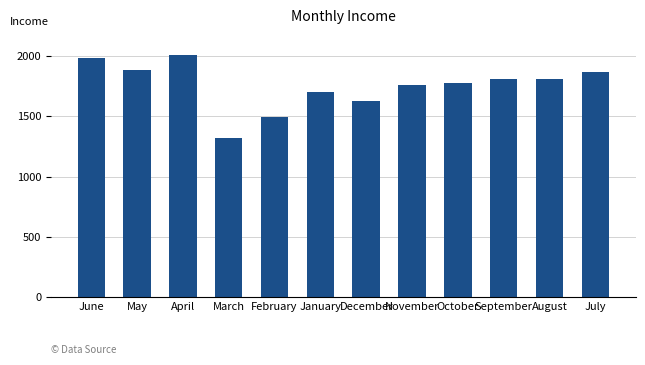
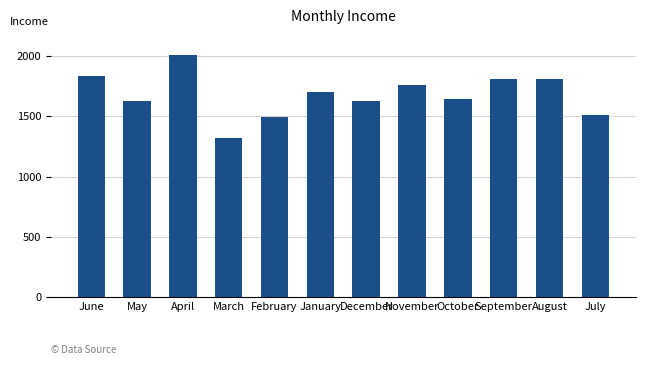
  {
-   "June": 1990,
-   "May": 1890,
+   "June": 1840,
+   "May": 1630,
    "April": 2010,
    "March": 1320,
    "February": 1490,
    "January": 1700,
    "November": 1760,
-   "October": 1780,
+   "October": 1650,
    "September": 1810,
    "August": 1810,
-   "July": 1870
+   "July": 1520
  }
